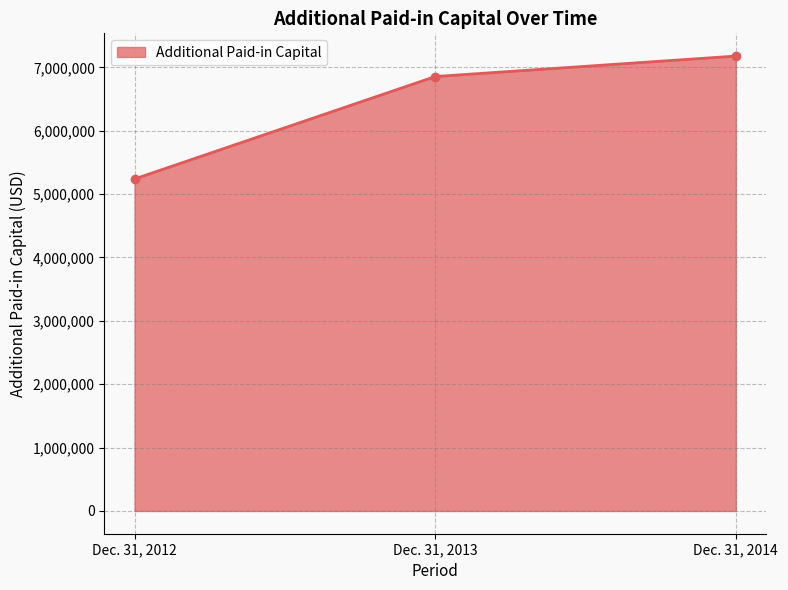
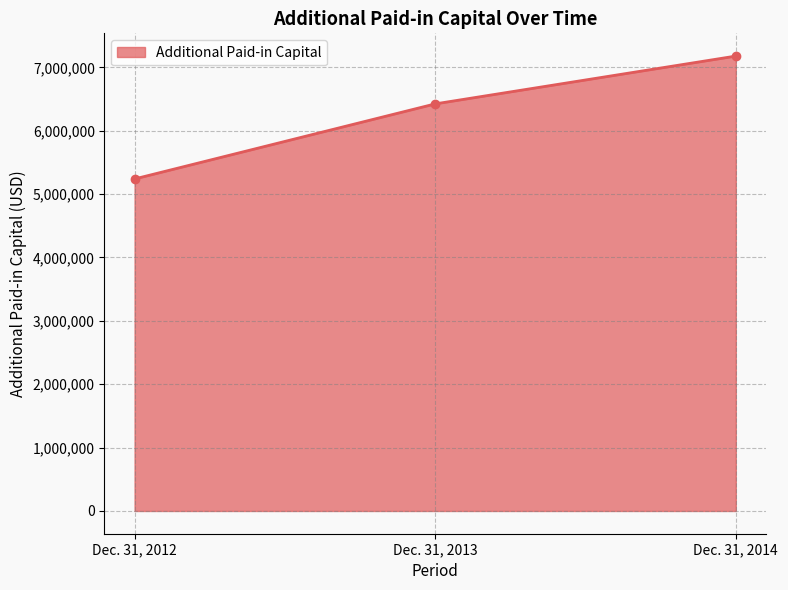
  {
    "Dec. 31, 2012": "5,200,000",
-   "Dec. 31, 2013": "6,900,000",
+   "Dec. 31, 2013": "6,400,000",
    "Dec. 31, 2014": "7,200,000"
  }
